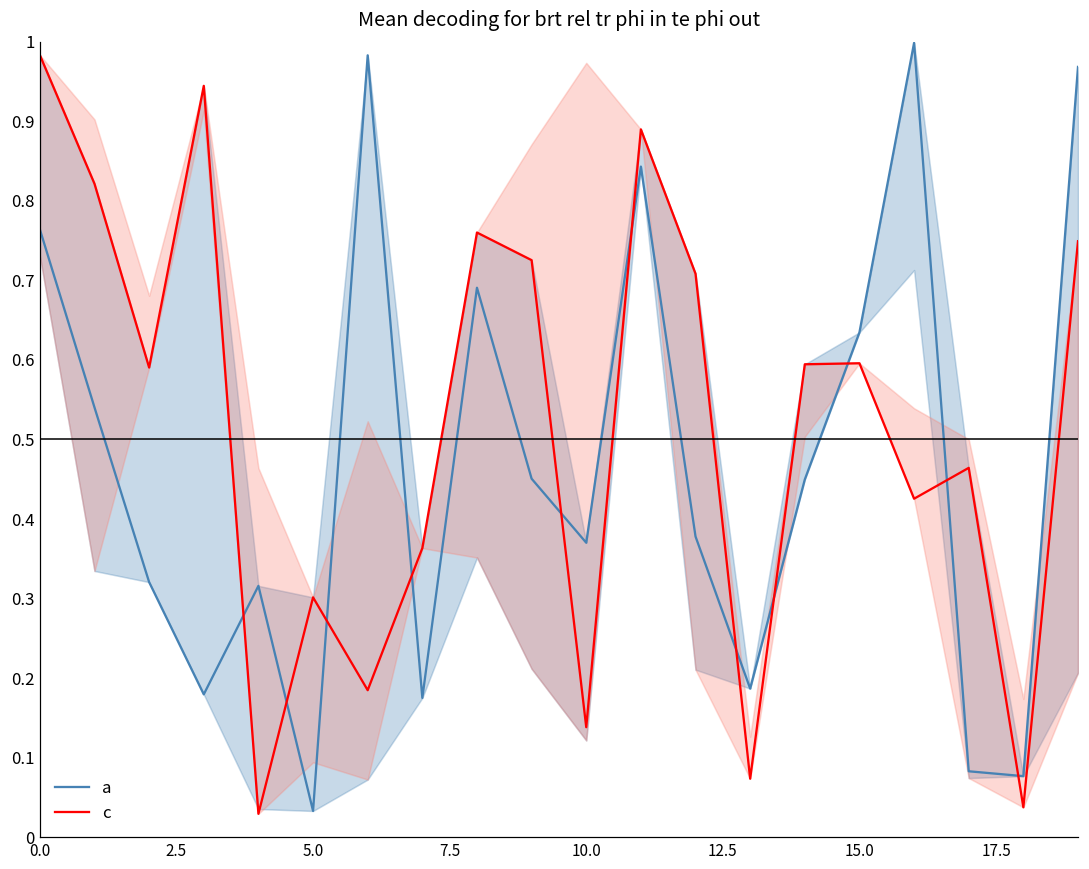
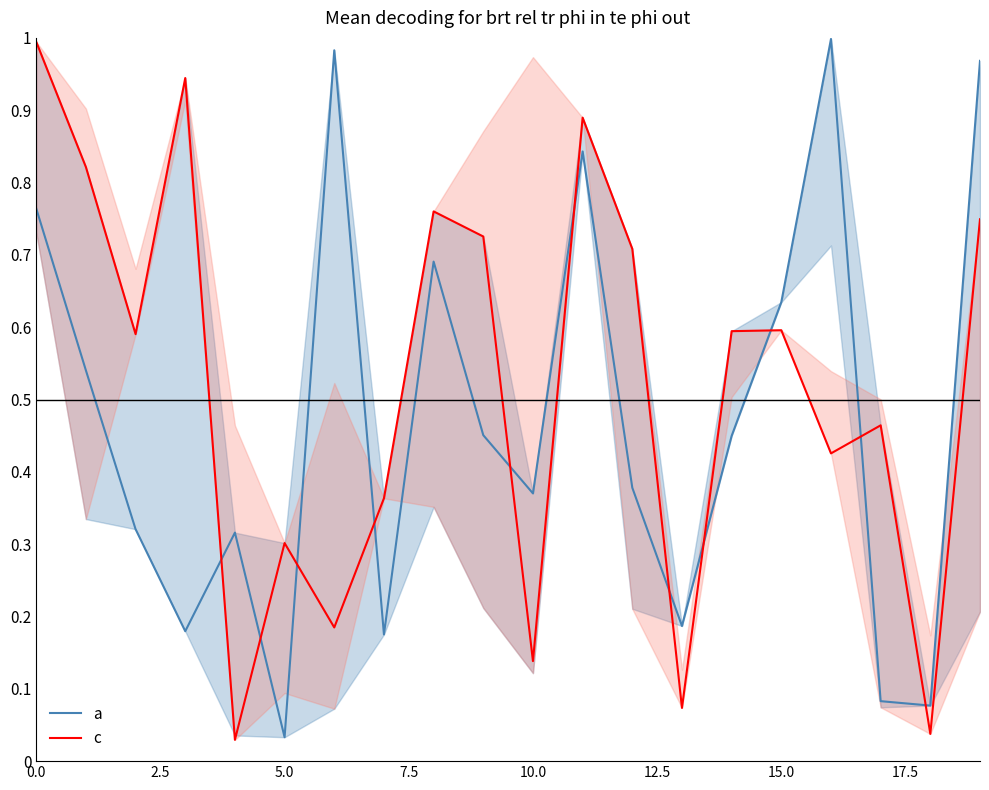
  {
    "c": {
-     "0.0": 0.98,
+     "0.0": 0.99,
      "10.0": 0.14
    }
  }
